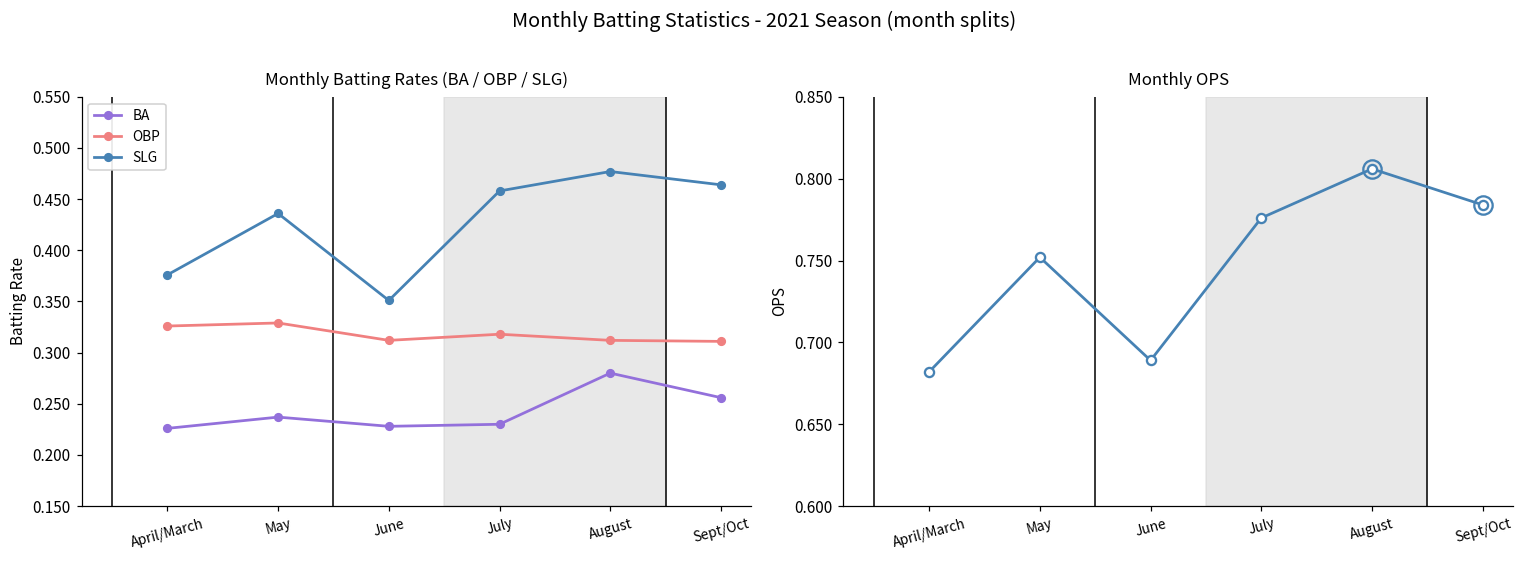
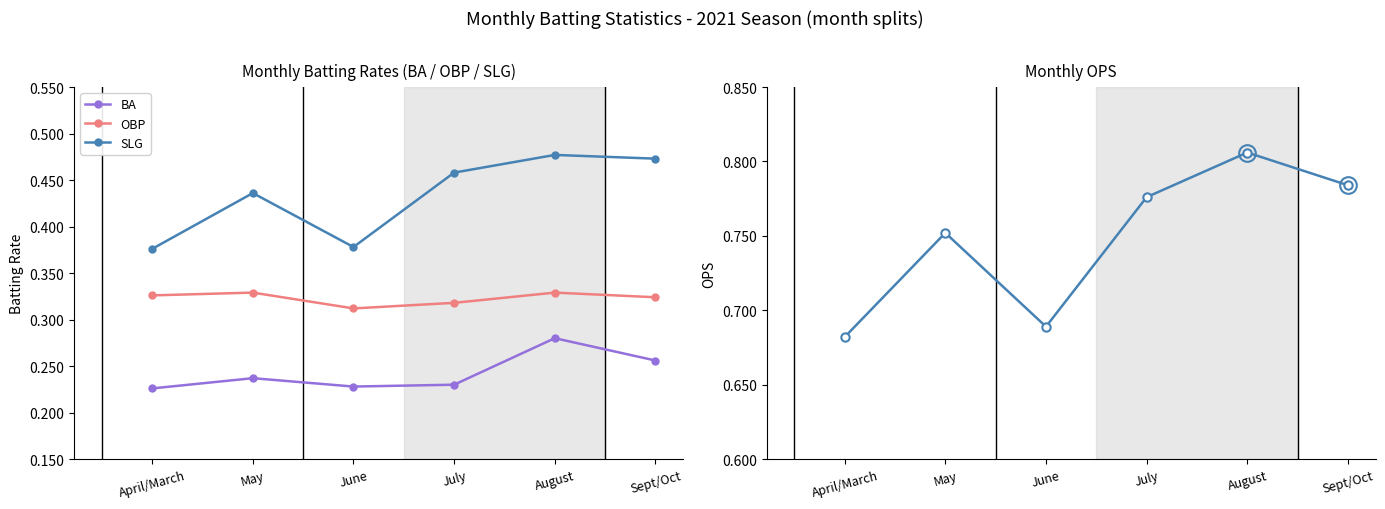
  {
    "Monthly Batting Rates (BA / OBP / SLG)": {
      "BA": {
        "April/March": 0.23,
        "May": 0.24,
        "June": 0.23,
        "July": 0.23,
        "August": 0.28,
        "Sept/Oct": 0.26
      },
      "OBP": {
        "April/March": 0.33,
        "May": 0.33,
        "June": 0.31,
        "July": 0.32,
-       "August": 0.31,
-       "Sept/Oct": 0.31
+       "August": 0.33,
+       "Sept/Oct": 0.32
      },
      "SLG": {
        "April/March": 0.38,
        "May": 0.44,
-       "June": 0.35,
+       "June": 0.38,
        "July": 0.46,
        "August": 0.48,
-       "Sept/Oct": 0.46
+       "Sept/Oct": 0.47
      }
    }
  }
